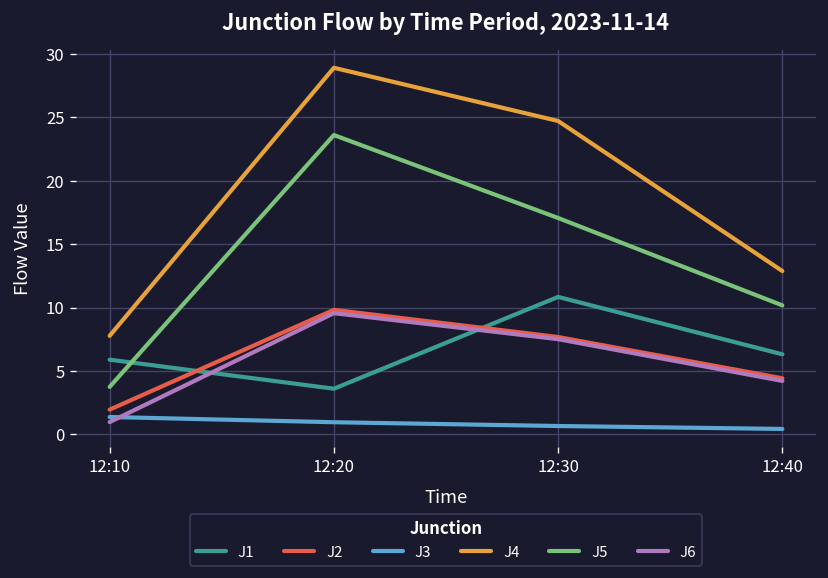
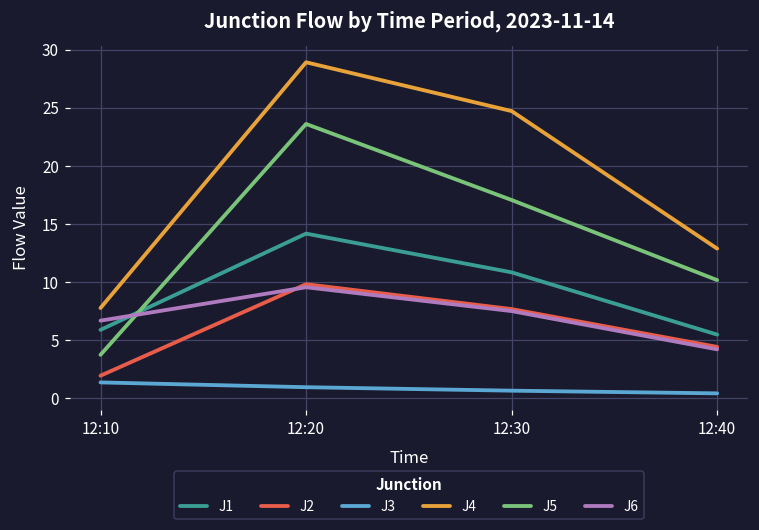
  {
    "J1": {
      "12:10": 5.9,
-     "12:20": 3.6,
+     "12:20": 14.2,
      "12:30": 10.8,
-     "12:40": 6.3
+     "12:40": 5.5
    },
    "J2": {
      "12:10": 1.9,
      "12:20": 9.8
    },
    "J3": {
      "12:10": 1.4,
      "12:20": 1.0,
      "12:30": 0.7,
      "12:40": 0.4
    },
    "J4": {
      "12:10": 7.8,
      "12:20": 28.9,
      "12:30": 24.7,
      "12:40": 12.9
    },
    "J5": {
      "12:10": 3.7,
      "12:20": 23.6,
      "12:30": 17.1,
      "12:40": 10.2
    },
    "J6": {
-     "12:10": 1.0,
+     "12:10": 6.7,
      "12:20": 9.6
    }
  }
